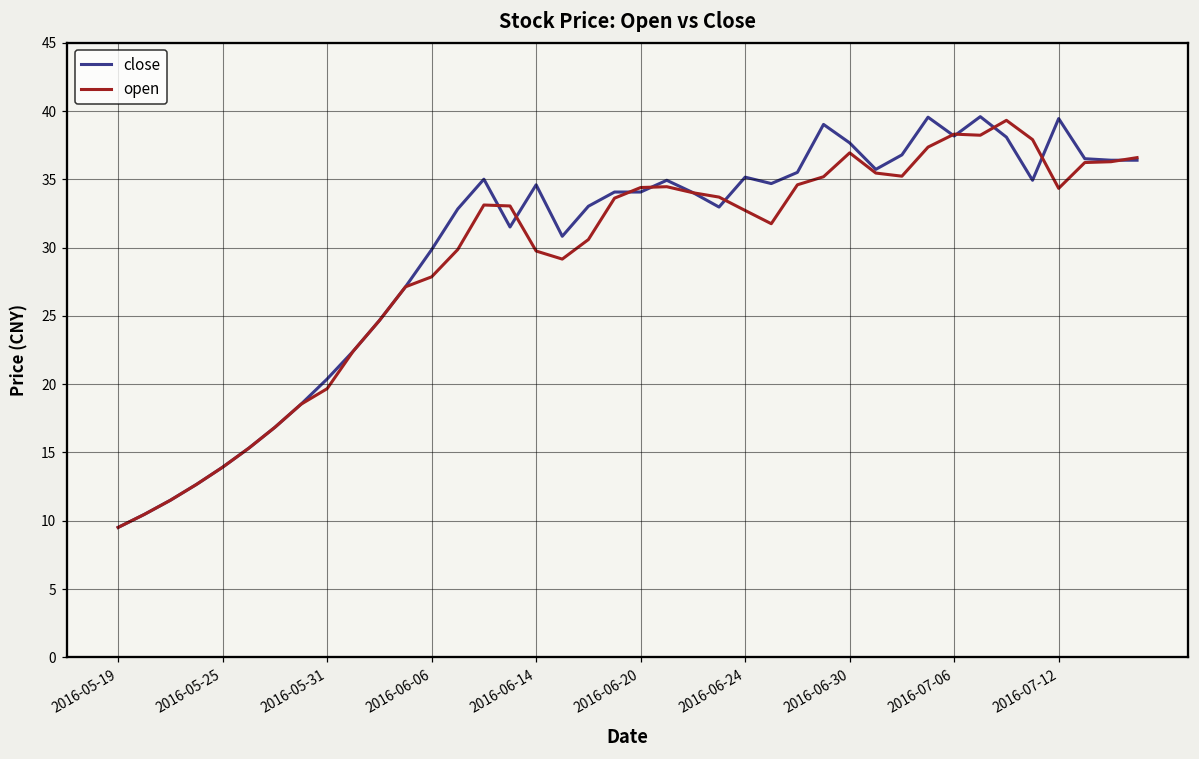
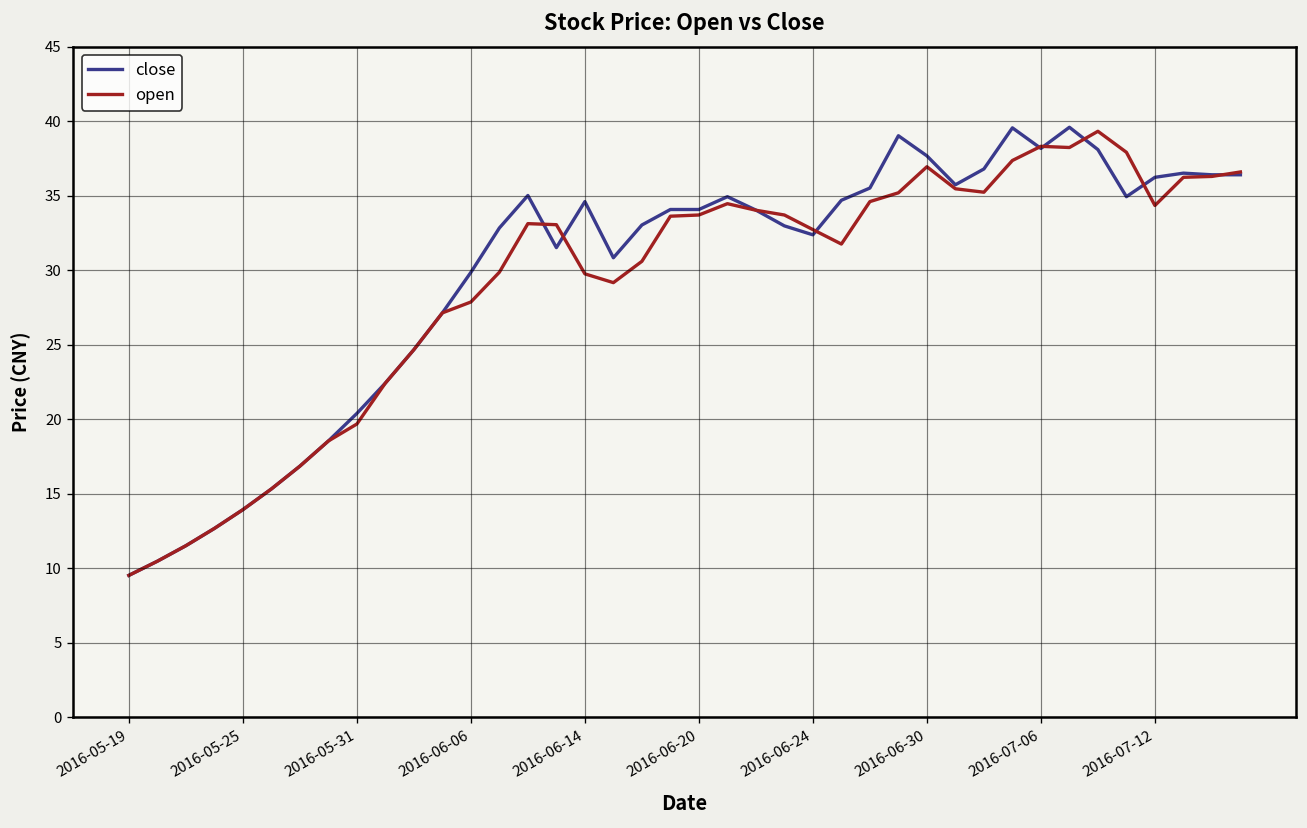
  {
    "close": {
      "2016-05-31": 20.4,
      "2016-06-06": 29.9,
      "2016-06-14": 34.6,
      "2016-06-20": 34.1,
-     "2016-06-24": 35.2,
+     "2016-06-24": 32.4,
      "2016-06-30": 37.7,
-     "2016-07-12": 39.5
+     "2016-07-12": 36.2
    },
    "open": {
      "2016-05-31": 19.7,
      "2016-06-06": 27.9,
      "2016-06-14": 29.8,
-     "2016-06-20": 34.4,
+     "2016-06-20": 33.7,
      "2016-06-24": 32.7,
      "2016-06-30": 36.9,
      "2016-07-12": 34.3
    }
  }
